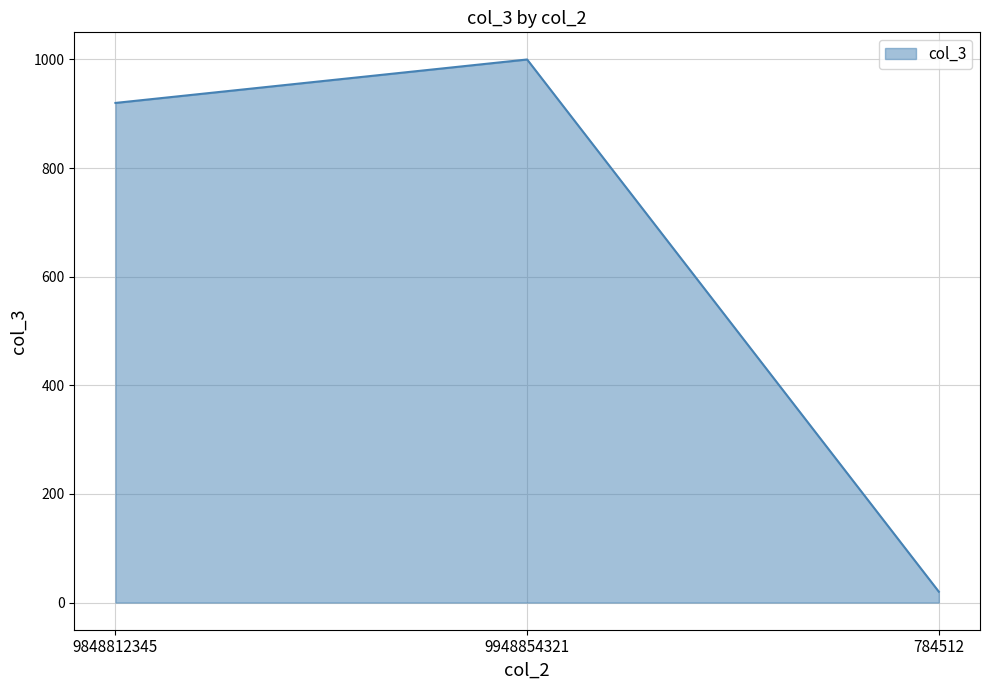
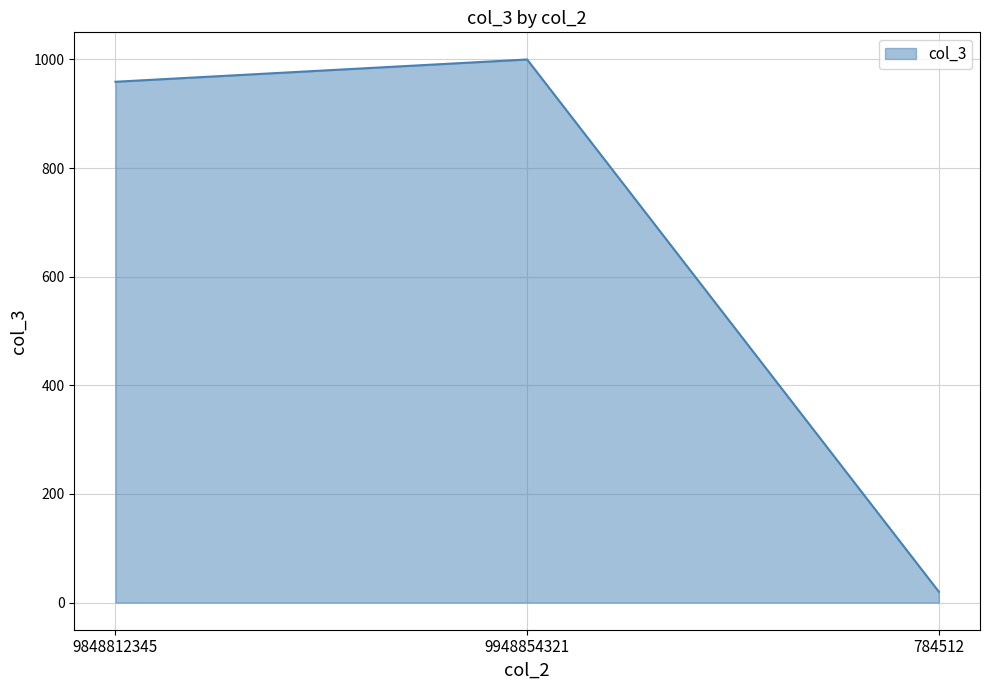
  {
-   "9848812345": 920,
+   "9848812345": 960,
    "9948854321": 1000,
    "784512": 20
  }
